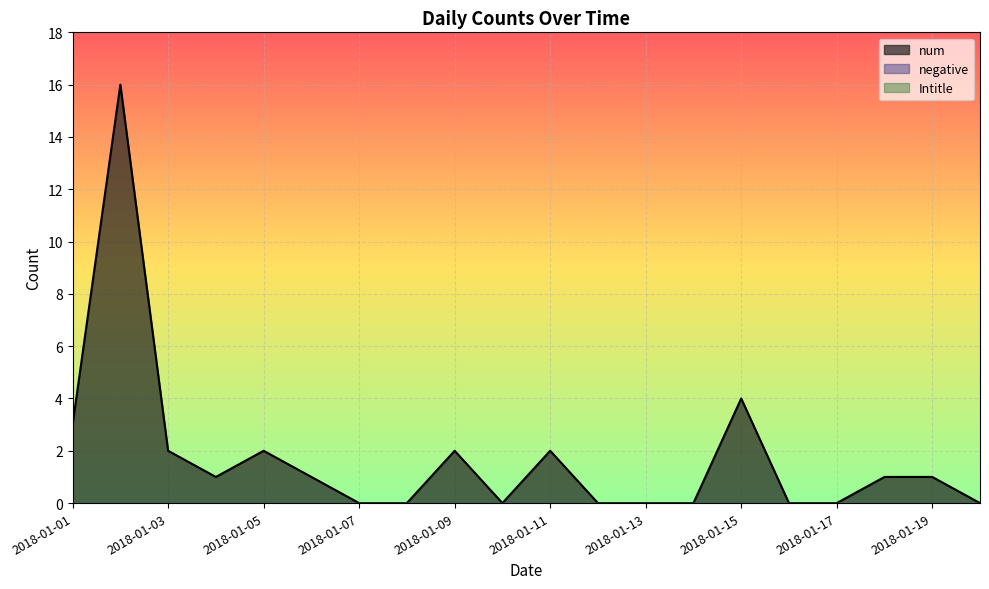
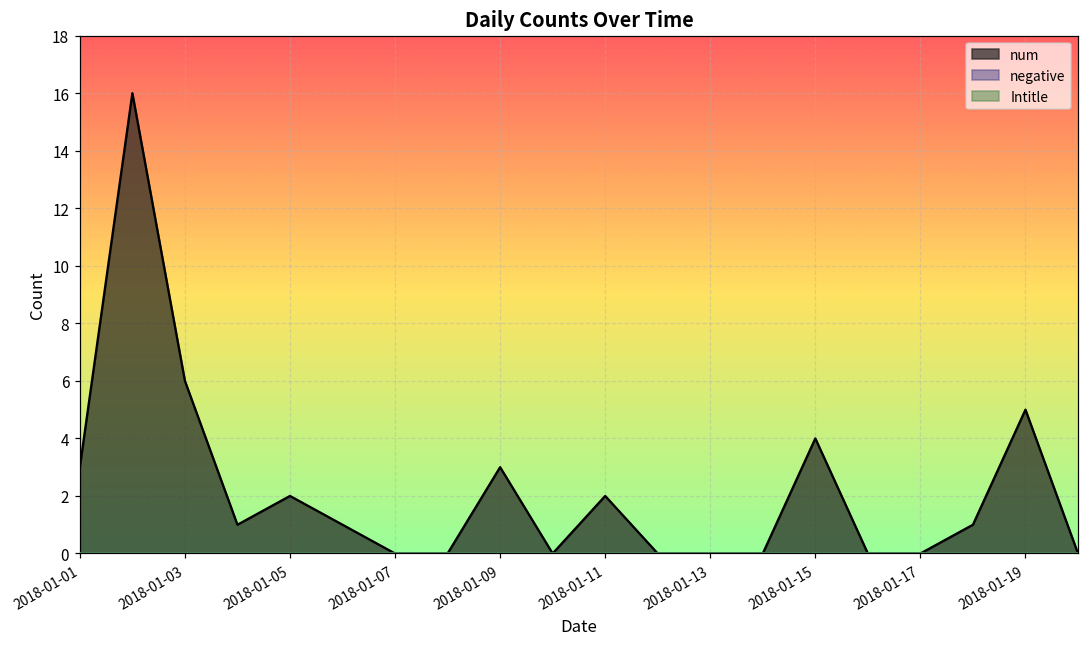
  {
    "num": {
      "2018-01-01": 3,
-     "2018-01-03": 2,
+     "2018-01-03": 6,
      "2018-01-05": 2,
-     "2018-01-09": 2,
+     "2018-01-09": 3,
      "2018-01-11": 2,
      "2018-01-15": 4,
-     "2018-01-19": 1
+     "2018-01-19": 5
    },
    "Intitle": {
      "2018-01-01": 0,
      "2018-01-03": 0,
      "2018-01-05": 0,
      "2018-01-09": 0,
      "2018-01-11": 0,
      "2018-01-15": 0,
      "2018-01-19": 0
    }
  }
